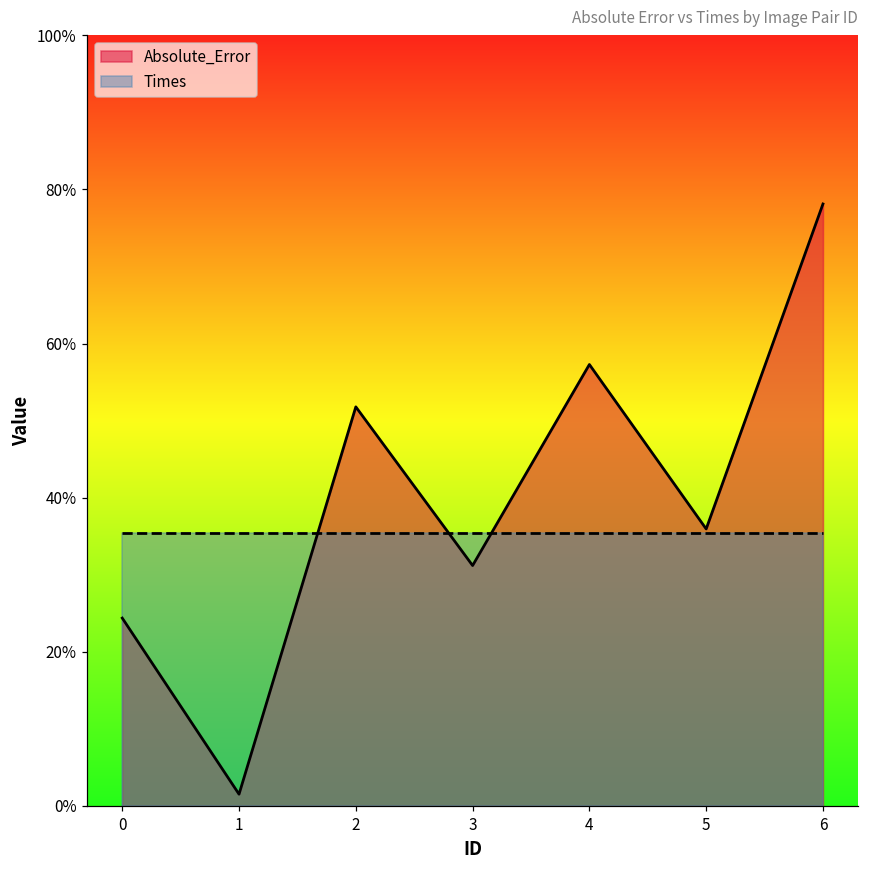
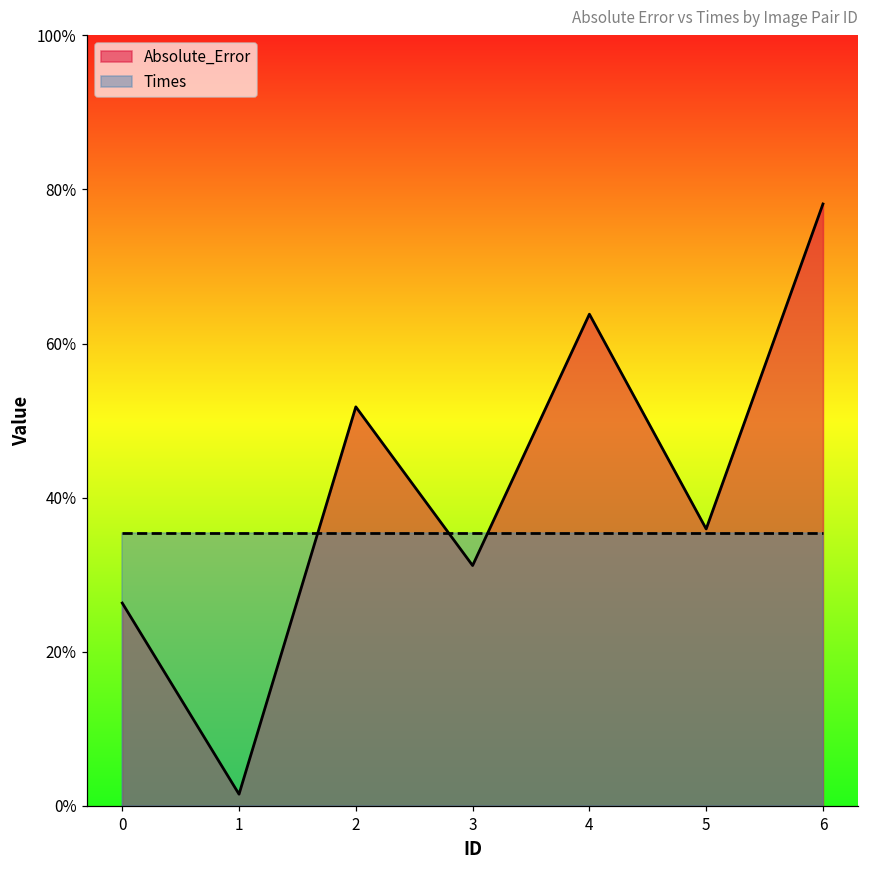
  {
    "Absolute_Error": {
-     "0": "24%",
+     "0": "26%",
      "1": "2%",
      "2": "52%",
      "3": "31%",
-     "4": "57%",
+     "4": "64%",
      "5": "36%",
      "6": "78%"
    },
    "Times": {
      "0": "35%",
      "1": "35%",
      "2": "35%",
      "3": "35%",
      "4": "35%",
      "5": "35%",
      "6": "35%"
    }
  }
